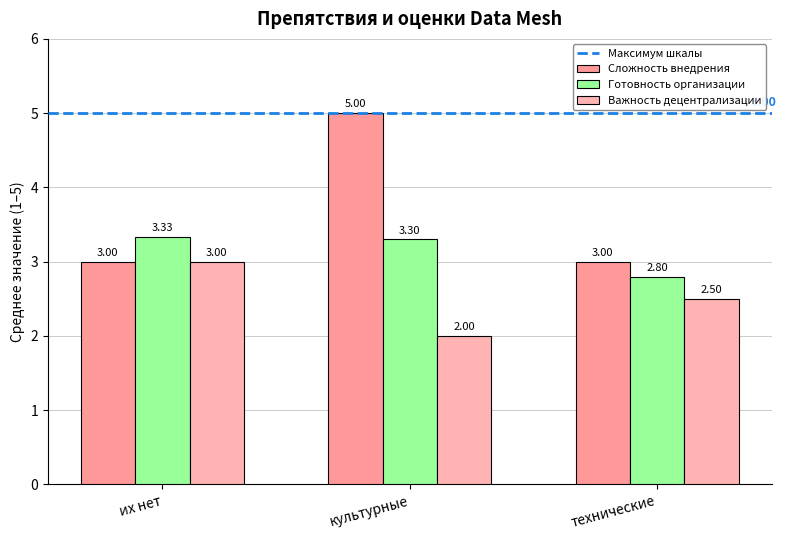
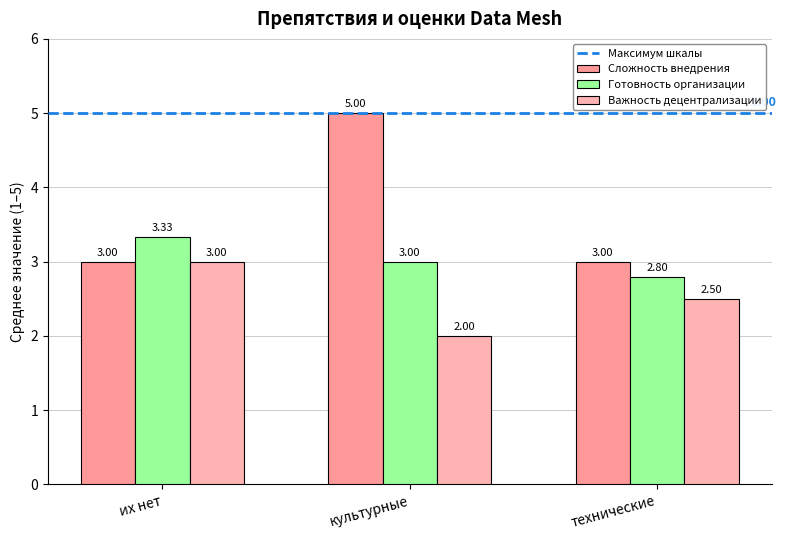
  {
    "Готовность организации": {
      "их нет": 3.33,
-     "культурные": 3.30,
+     "культурные": 3.00,
      "технические": 2.80
    }
  }
